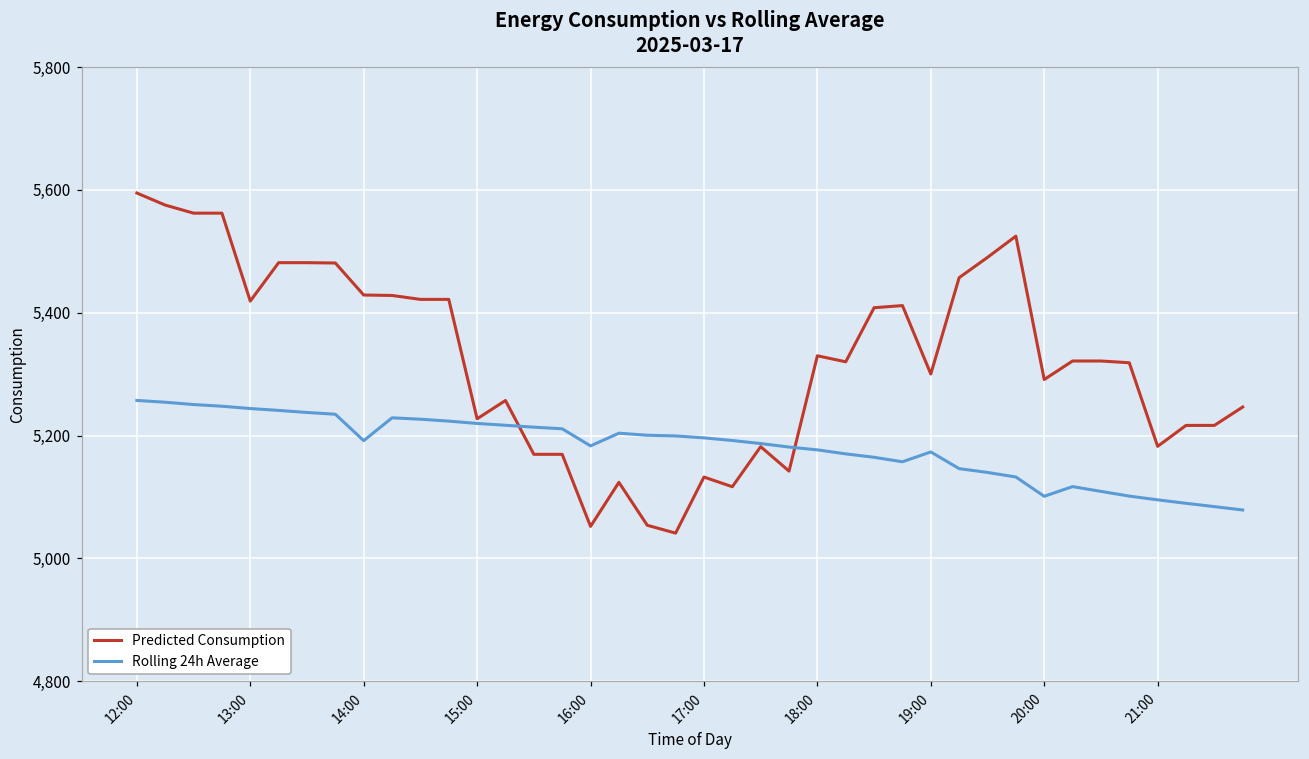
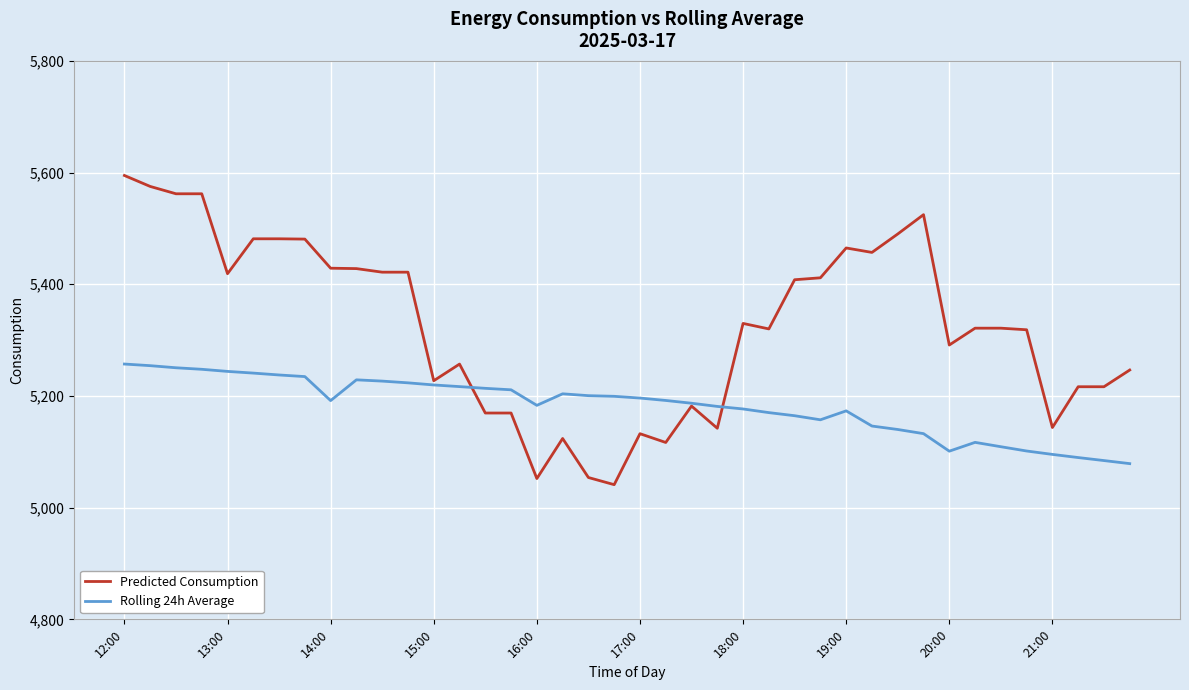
  {
    "Predicted Consumption": {
      "12:00": "5,590",
      "13:00": "5,420",
      "14:00": "5,430",
      "15:00": "5,230",
      "16:00": "5,050",
      "17:00": "5,130",
      "18:00": "5,330",
-     "19:00": "5,300",
+     "19:00": "5,470",
      "20:00": "5,290",
-     "21:00": "5,180"
+     "21:00": "5,140"
    },
    "Rolling 24h Average": {
      "12:00": "5,260",
      "13:00": "5,240",
      "14:00": "5,190",
      "15:00": "5,220",
      "16:00": "5,180",
      "17:00": "5,200",
      "18:00": "5,180",
      "19:00": "5,170",
      "20:00": "5,100",
      "21:00": "5,100"
    }
  }
